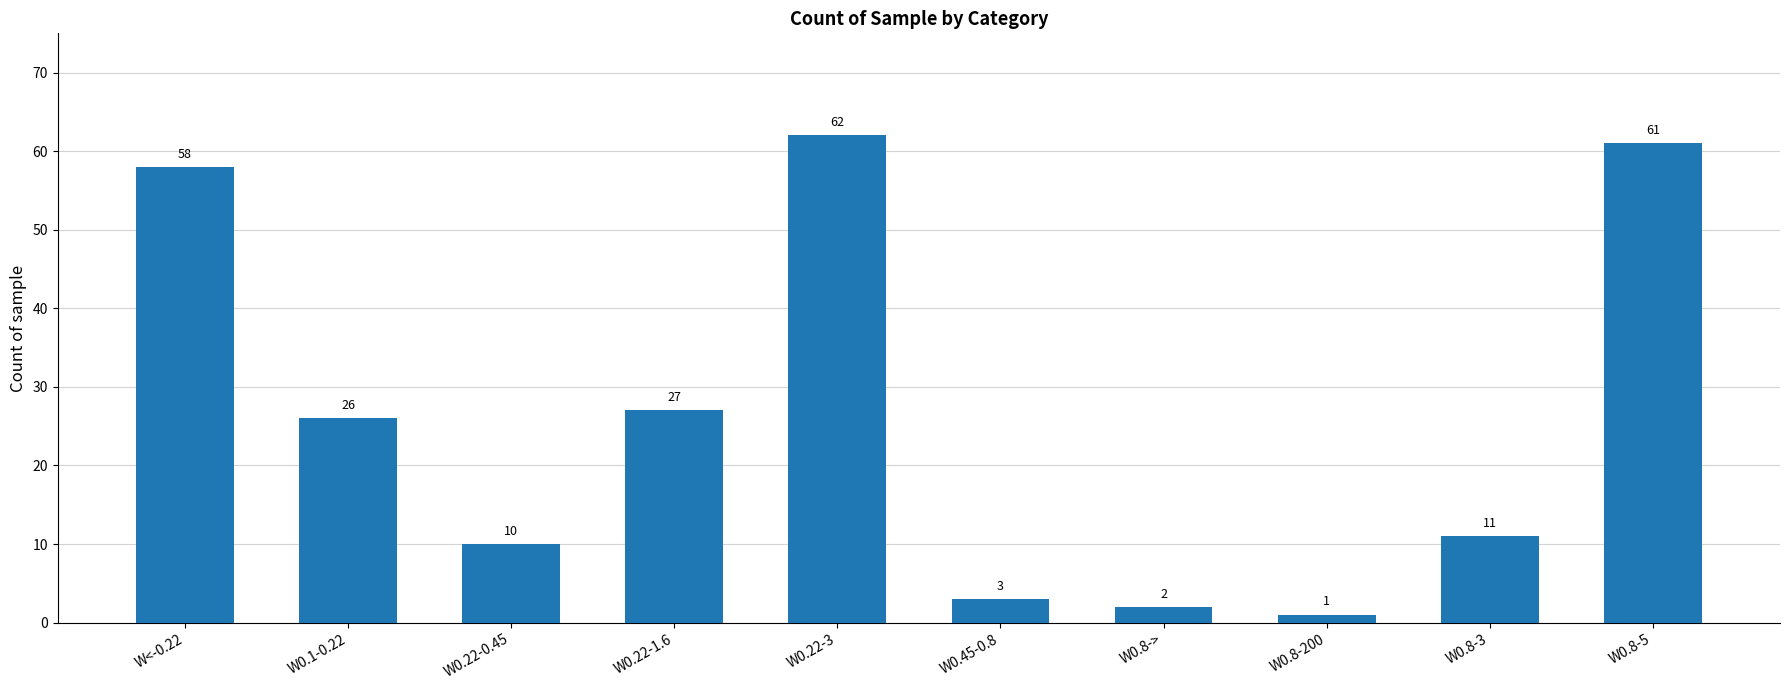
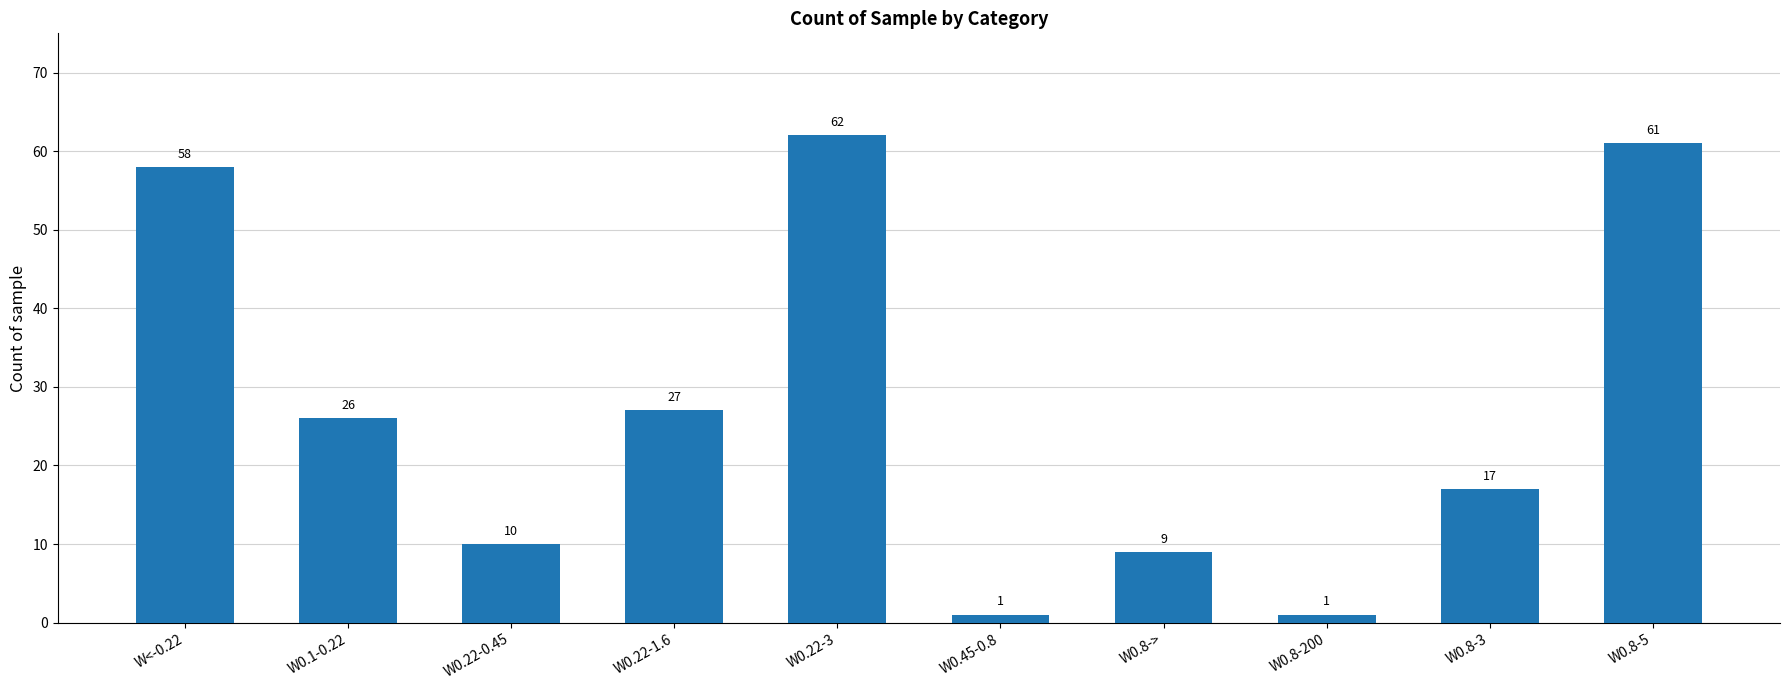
  {
    "W<-0.22": 58,
    "W0.1-0.22": 26,
    "W0.22-0.45": 10,
    "W0.22-1.6": 27,
    "W0.22-3": 62,
-   "W0.45-0.8": 3,
-   "W0.8->": 2,
+   "W0.45-0.8": 1,
+   "W0.8->": 9,
    "W0.8-200": 1,
-   "W0.8-3": 11,
+   "W0.8-3": 17,
    "W0.8-5": 61
  }
